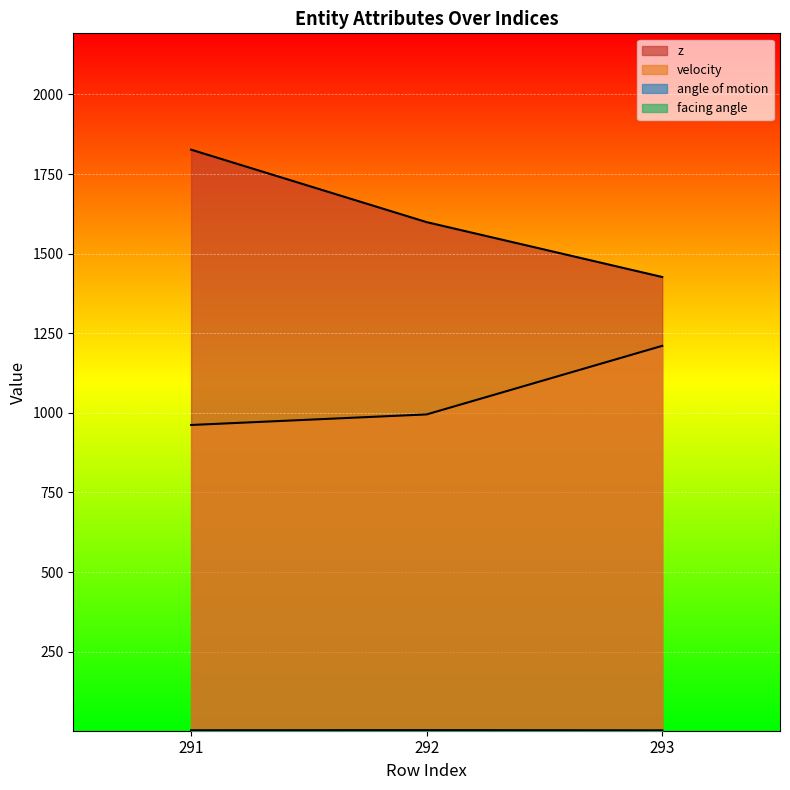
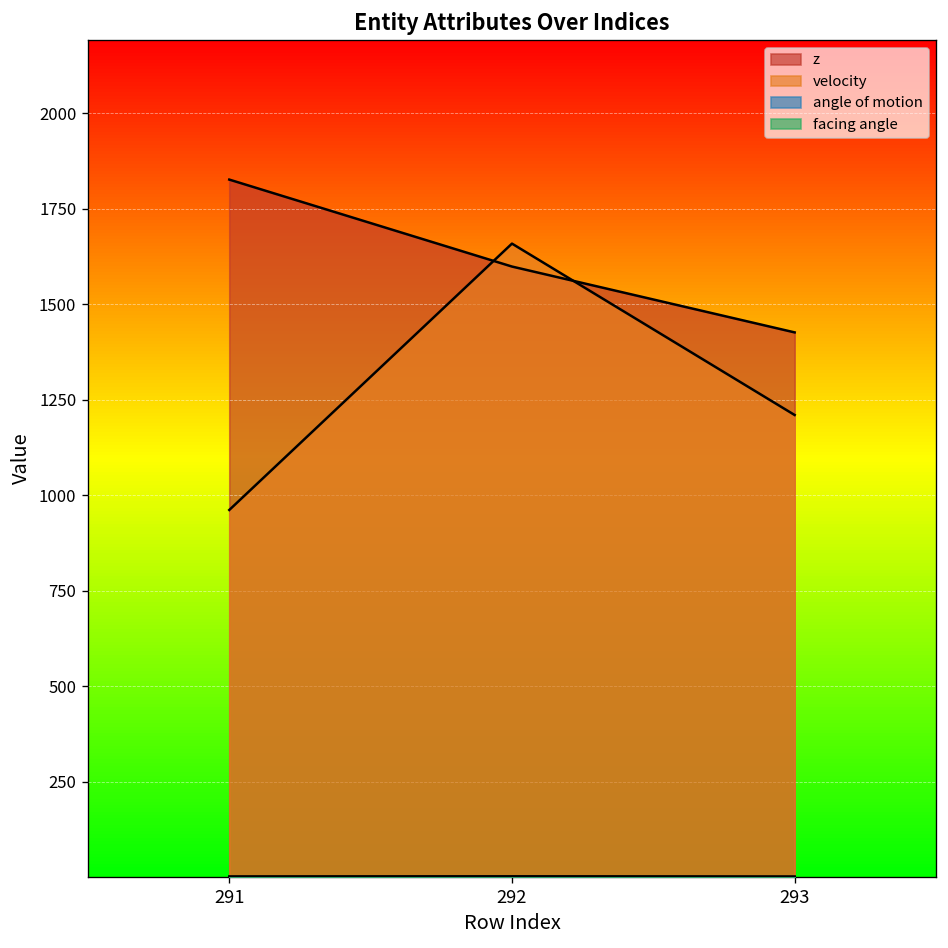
  {
    "z": {
      "291": 1830,
      "292": 1600,
      "293": 1430
    },
    "velocity": {
      "291": 960,
-     "292": 1000,
+     "292": 1660,
      "293": 1210
    },
    "facing angle": {
      "291": 0,
      "292": 0,
      "293": 0
    }
  }
